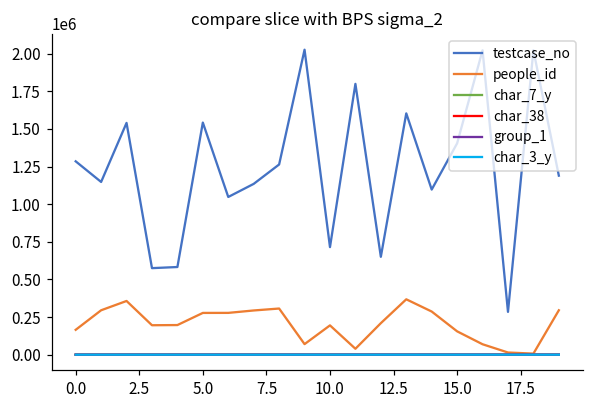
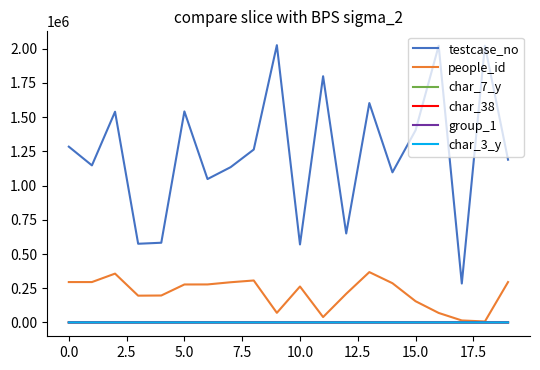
  {
    "testcase_no": {
      "0.0": 1280000,
      "5.0": 1540000,
-     "10.0": 710000
+     "10.0": 570000
    },
    "people_id": {
-     "0.0": 170000,
+     "0.0": 290000,
      "5.0": 280000,
-     "10.0": 190000,
+     "10.0": 260000,
      "15.0": 150000
    },
    "char_3_y": {
      "0.0": 0,
      "5.0": 0,
      "10.0": 0,
      "15.0": 0
    }
  }
